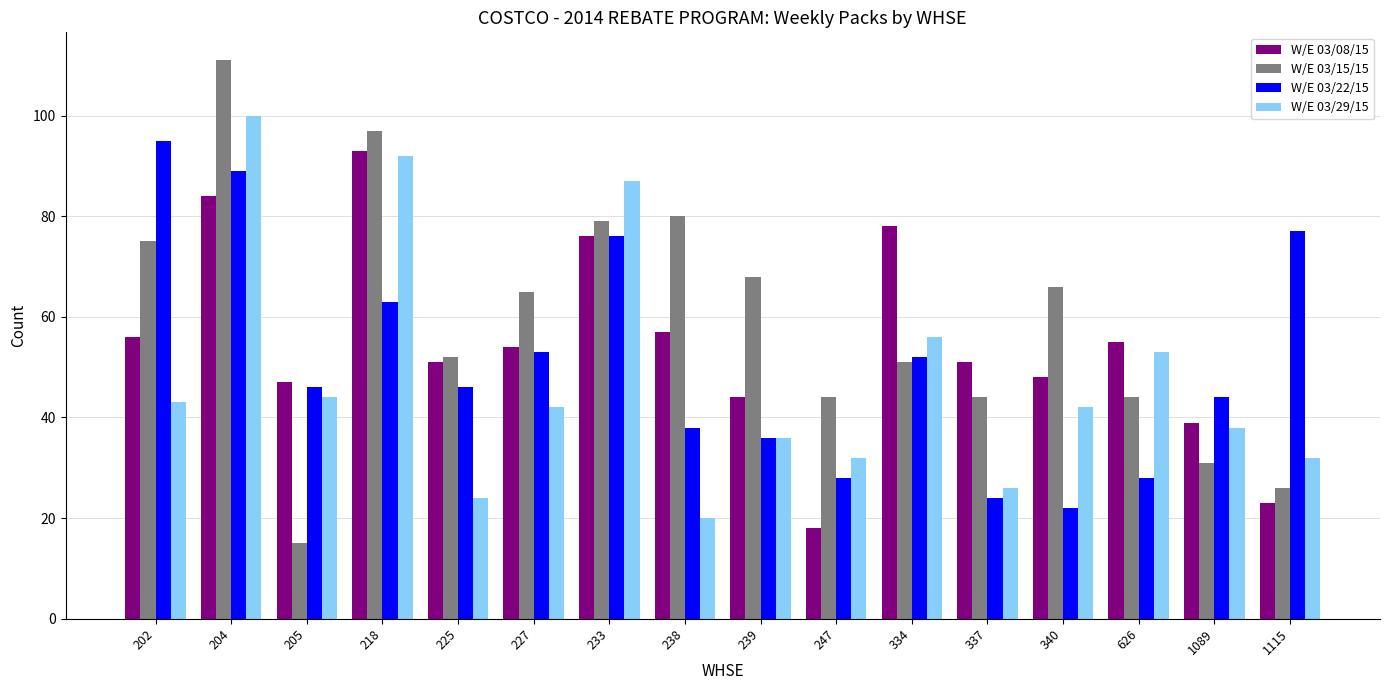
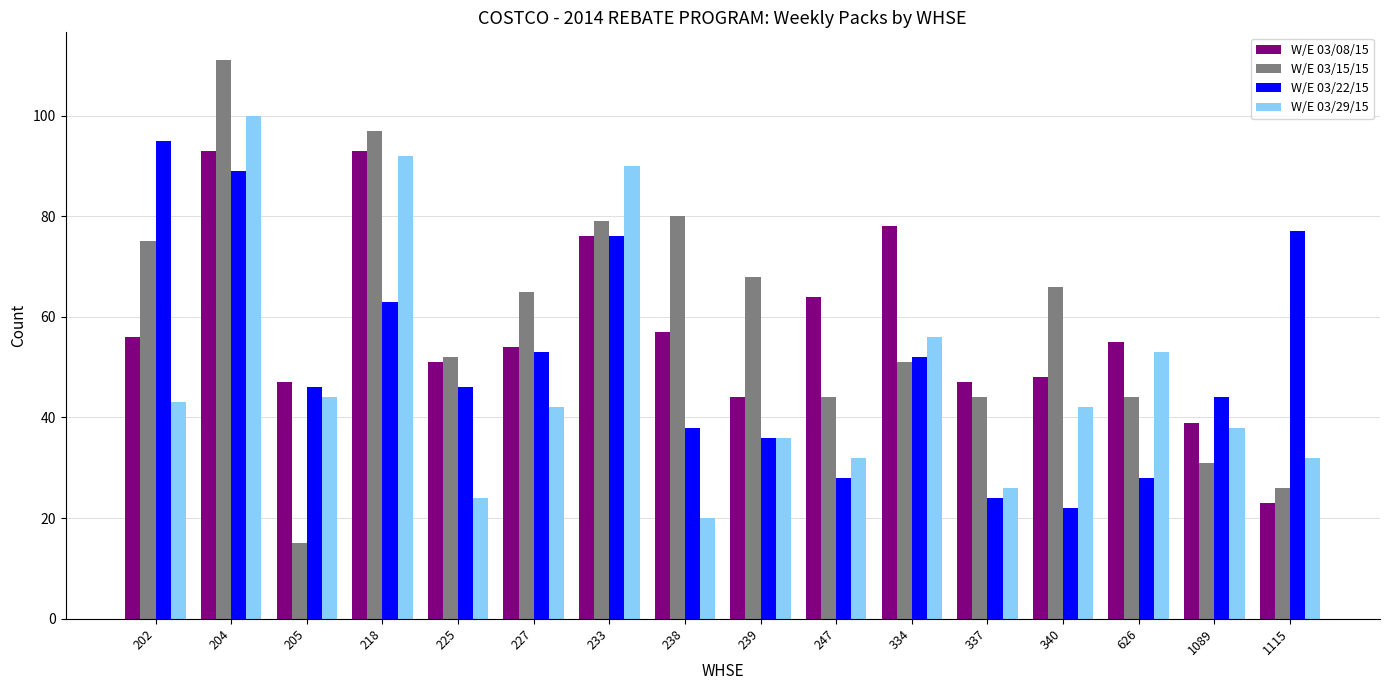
  {
    "W/E 03/08/15": {
      "202": 56,
-     "204": 84,
+     "204": 93,
      "205": 47,
      "218": 93,
      "225": 51,
      "227": 54,
      "233": 76,
      "238": 57,
      "239": 44,
-     "247": 18,
+     "247": 64,
      "334": 78,
-     "337": 51,
+     "337": 47,
      "340": 48,
      "626": 55,
      "1089": 39,
      "1115": 23
    },
    "W/E 03/15/15": {
      "202": 75,
      "204": 111,
      "205": 15,
      "218": 97,
      "225": 52,
      "227": 65,
      "233": 79,
      "238": 80,
      "239": 68,
      "247": 44,
      "334": 51,
      "337": 44,
      "340": 66,
      "626": 44,
      "1089": 31,
      "1115": 26
    },
    "W/E 03/22/15": {
      "202": 95,
      "204": 89,
      "205": 46,
      "218": 63,
      "225": 46,
      "227": 53,
      "233": 76,
      "238": 38,
      "239": 36,
      "247": 28,
      "334": 52,
      "337": 24,
      "340": 22,
      "626": 28,
      "1089": 44,
      "1115": 77
    },
    "W/E 03/29/15": {
      "202": 43,
      "204": 100,
      "205": 44,
      "218": 92,
      "225": 24,
      "227": 42,
-     "233": 87,
+     "233": 90,
      "238": 20,
      "239": 36,
      "247": 32,
      "334": 56,
      "337": 26,
      "340": 42,
      "626": 53,
      "1089": 38,
      "1115": 32
    }
  }
